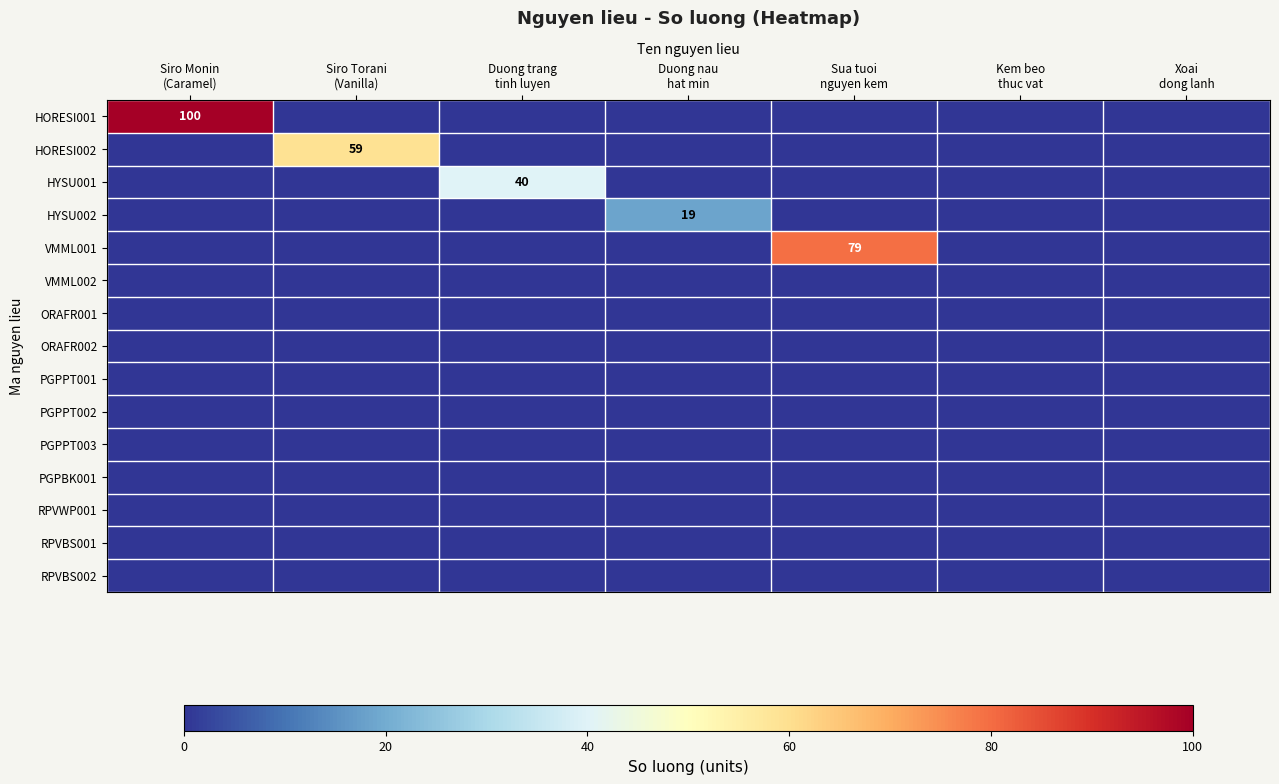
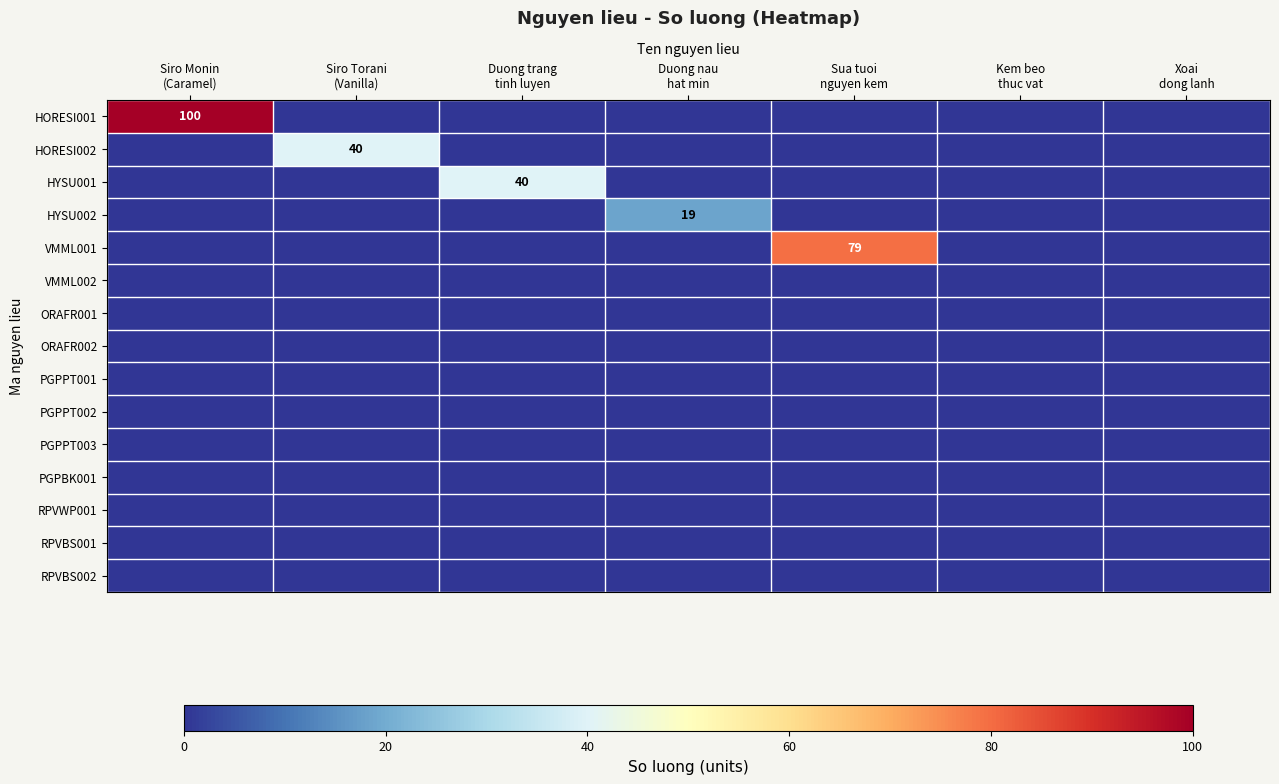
  {
    "HORESI001": {
      "Siro Monin (Caramel)": 100
    },
    "HORESI002": {
-     "Siro Torani (Vanilla)": 59
+     "Siro Torani (Vanilla)": 40
    },
    "HYSU001": {
      "Duong trang tinh luyen": 40
    },
    "HYSU002": {
      "Duong nau hat min": 19
    },
    "VMML001": {
      "Sua tuoi nguyen kem": 79
    }
  }
